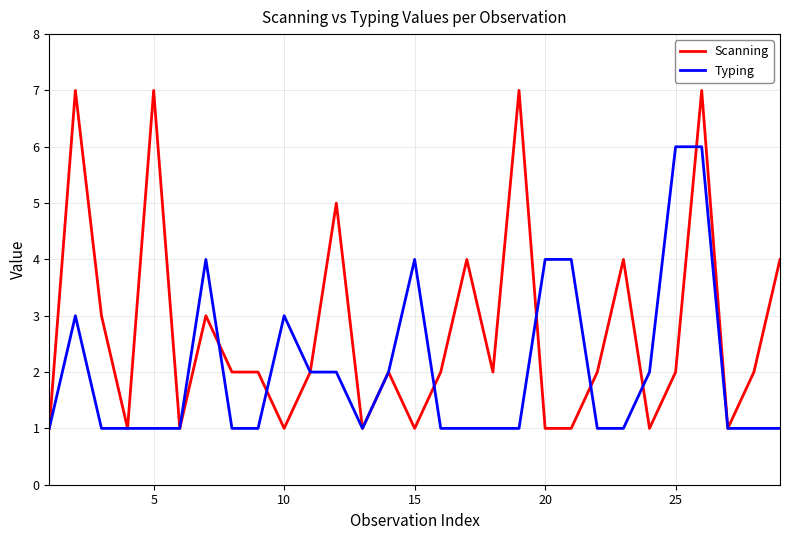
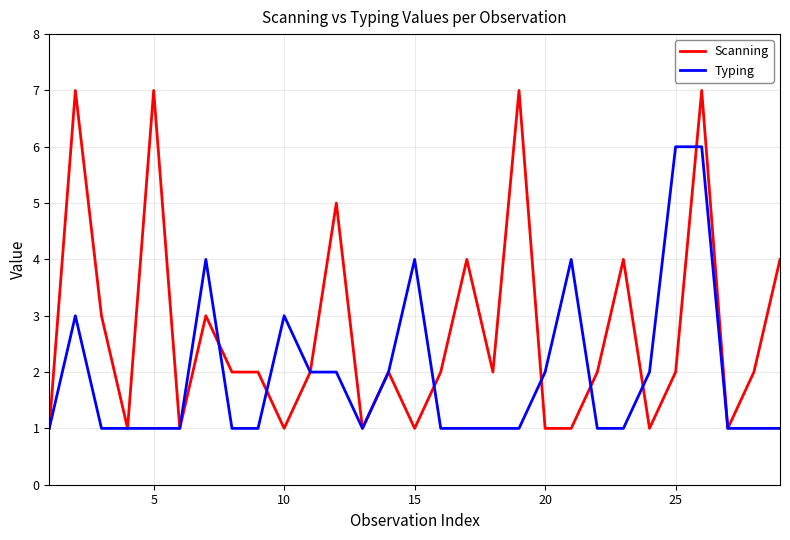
  {
    "Scanning": {
      "5": 7,
      "10": 1,
      "15": 1,
      "20": 1,
      "25": 2
    },
    "Typing": {
      "5": 1,
      "10": 3,
      "15": 4,
-     "20": 4,
+     "20": 2,
      "25": 6
    }
  }
